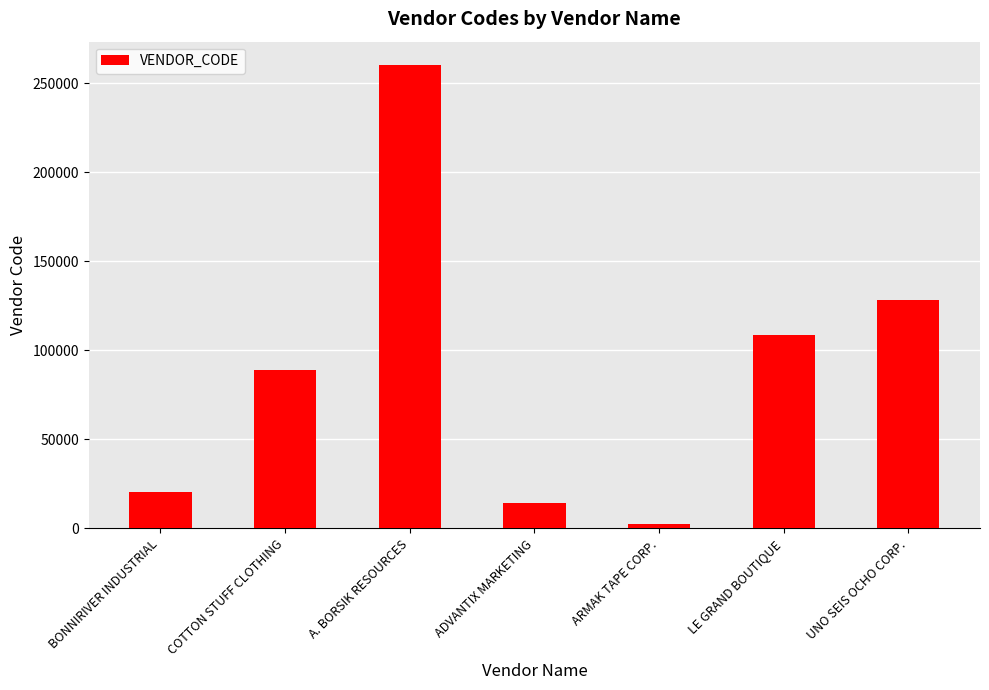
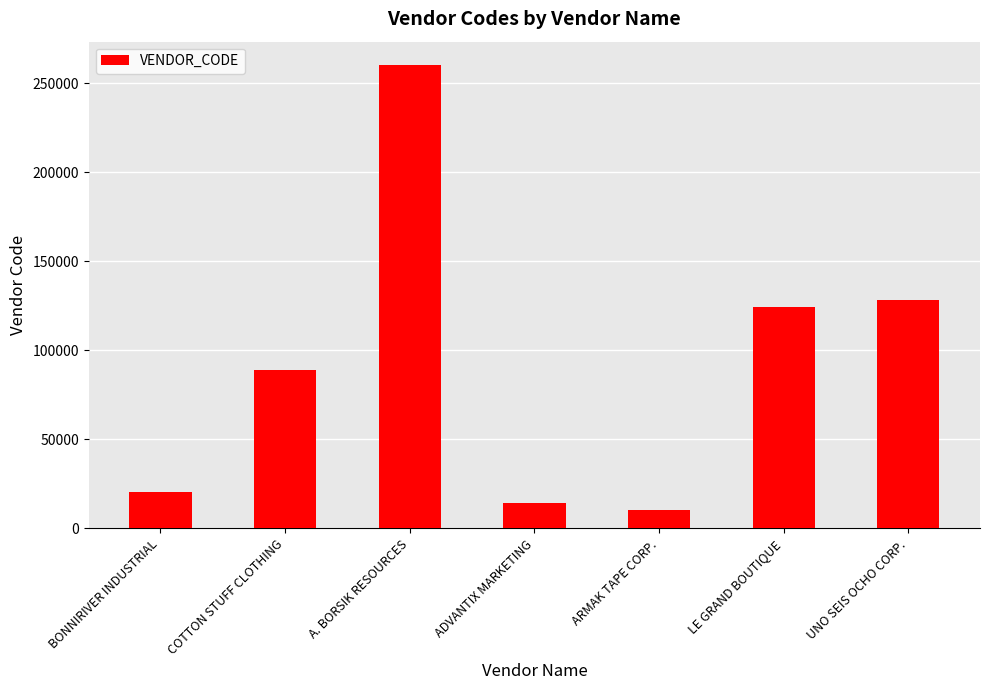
  {
    "BONNIRIVER INDUSTRIAL": 21000,
    "COTTON STUFF CLOTHING": 89000,
    "A. BORSIK RESOURCES": 260000,
    "ADVANTIX MARKETING": 14000,
-   "ARMAK TAPE CORP.": 3000,
-   "LE GRAND BOUTIQUE": 109000,
+   "ARMAK TAPE CORP.": 10000,
+   "LE GRAND BOUTIQUE": 124000,
    "UNO SEIS OCHO CORP.": 128000
  }
